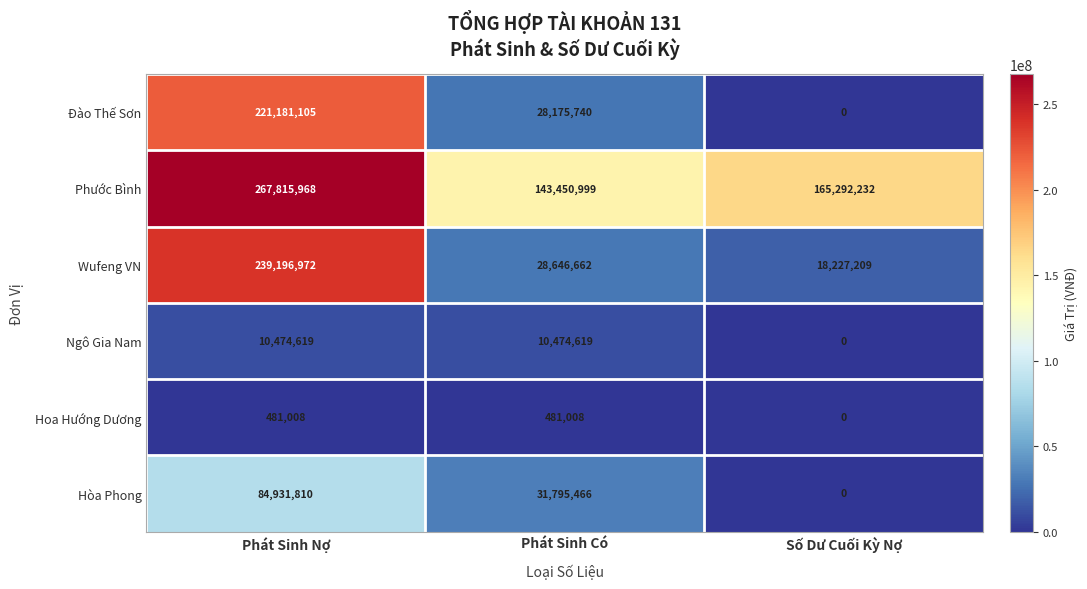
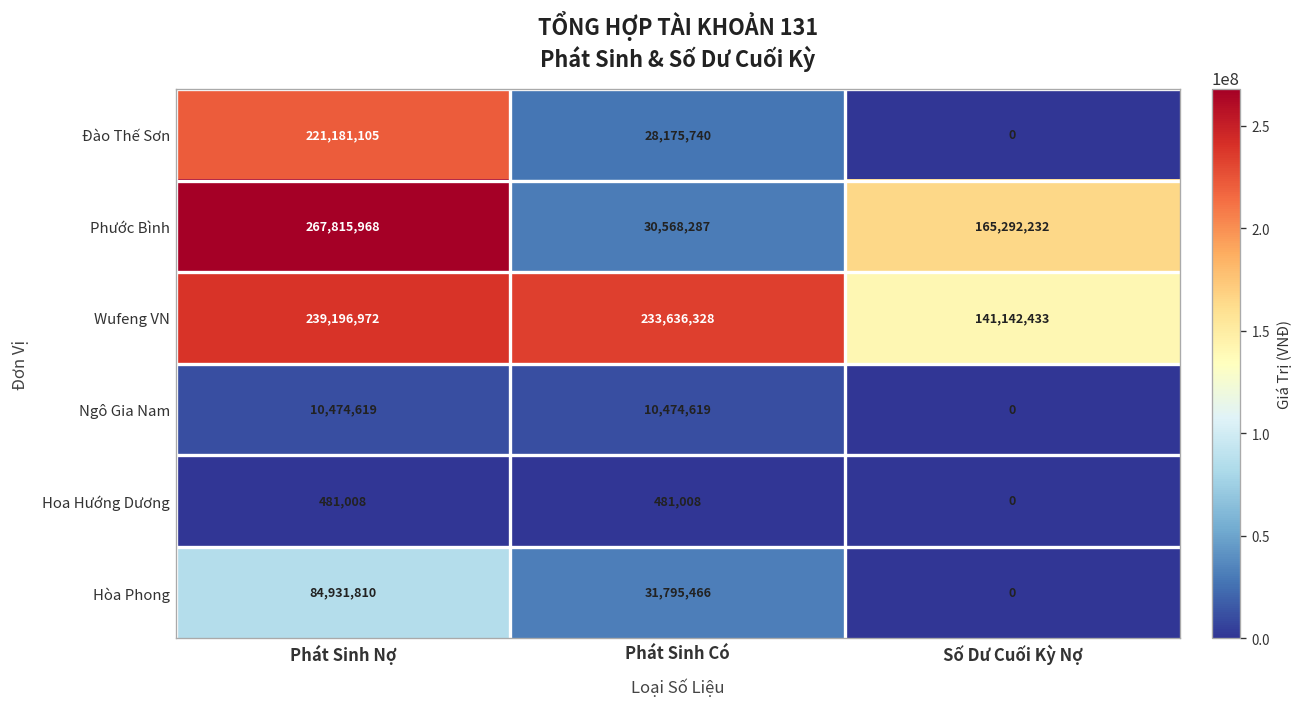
  {
    "Đào Thế Sơn": {
      "Phát Sinh Nợ": "221,181,105",
      "Phát Sinh Có": "28,175,740",
      "Số Dư Cuối Kỳ Nợ": "0"
    },
    "Phước Bình": {
      "Phát Sinh Nợ": "267,815,968",
-     "Phát Sinh Có": "143,450,999",
+     "Phát Sinh Có": "30,568,287",
      "Số Dư Cuối Kỳ Nợ": "165,292,232"
    },
    "Wufeng VN": {
      "Phát Sinh Nợ": "239,196,972",
-     "Phát Sinh Có": "28,646,662",
-     "Số Dư Cuối Kỳ Nợ": "18,227,209"
+     "Phát Sinh Có": "233,636,328",
+     "Số Dư Cuối Kỳ Nợ": "141,142,433"
    },
    "Ngô Gia Nam": {
      "Phát Sinh Nợ": "10,474,619",
      "Phát Sinh Có": "10,474,619",
      "Số Dư Cuối Kỳ Nợ": "0"
    },
    "Hoa Hướng Dương": {
      "Phát Sinh Nợ": "481,008",
      "Phát Sinh Có": "481,008",
      "Số Dư Cuối Kỳ Nợ": "0"
    },
    "Hòa Phong": {
      "Phát Sinh Nợ": "84,931,810",
      "Phát Sinh Có": "31,795,466",
      "Số Dư Cuối Kỳ Nợ": "0"
    }
  }
